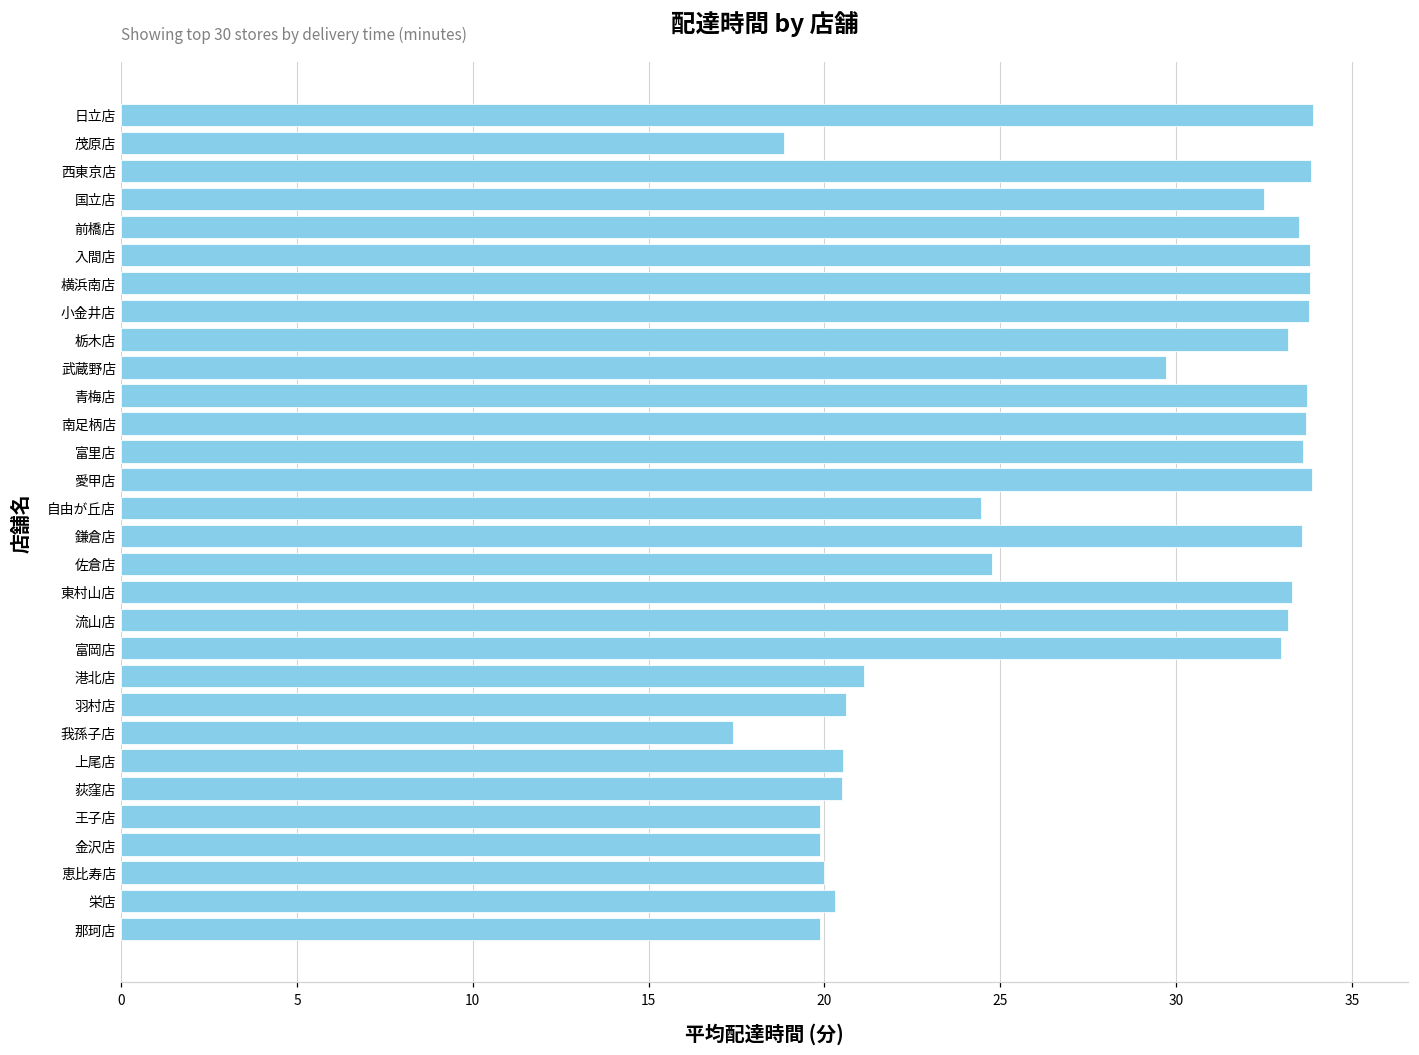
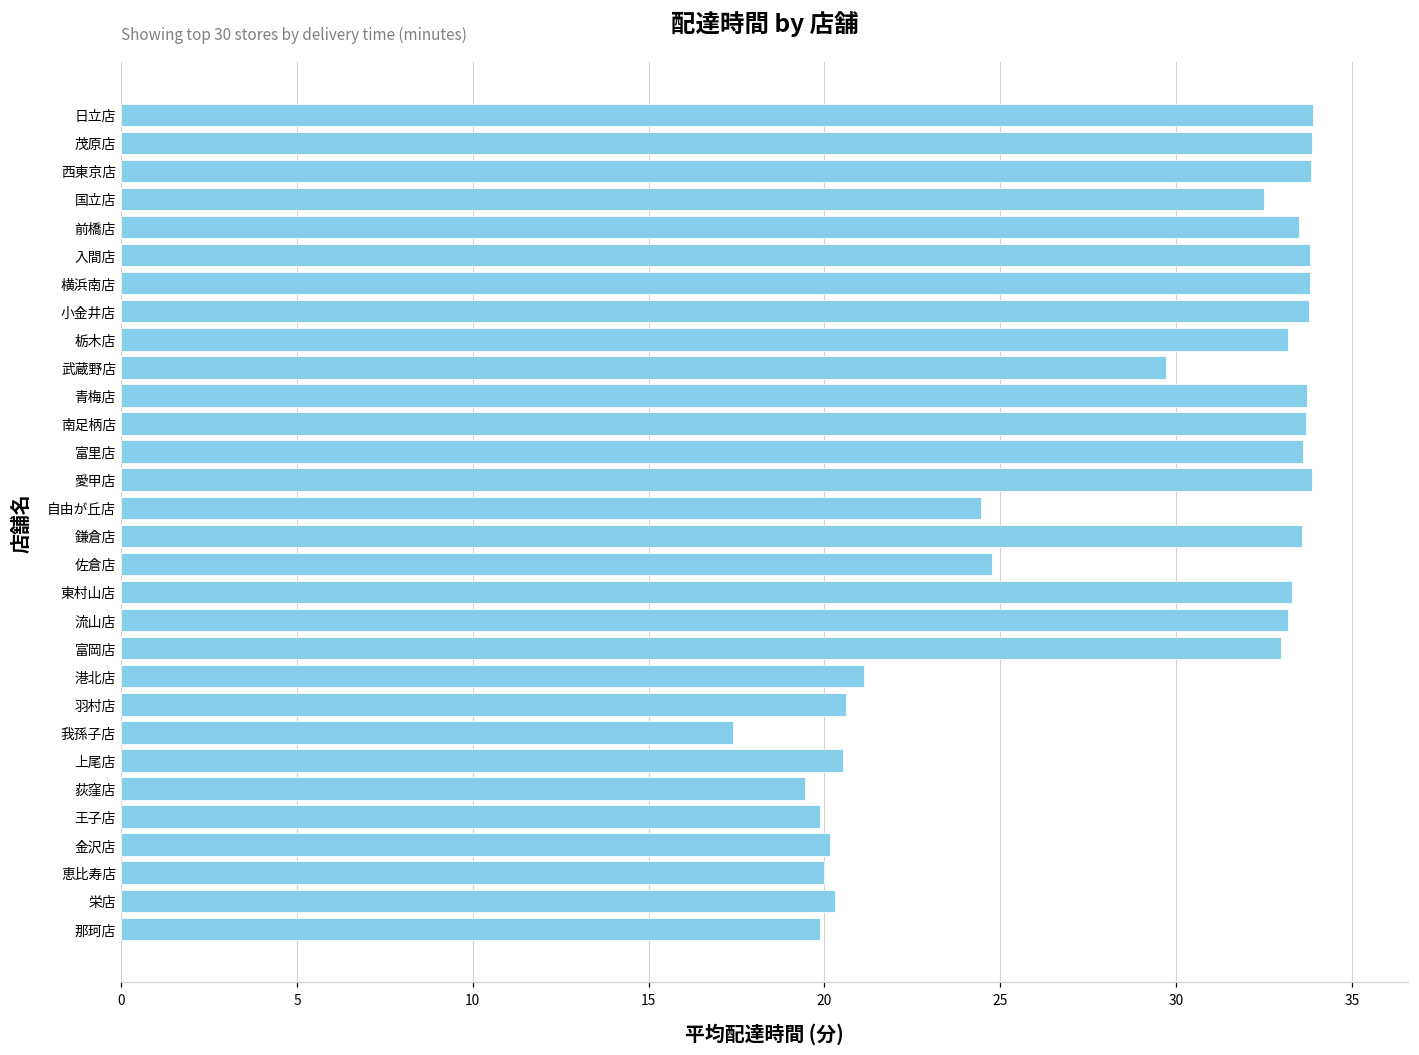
  {
    "日立店": 33.9,
-   "茂原店": 18.8,
+   "茂原店": 33.9,
    "西東京店": 33.8,
    "国立店": 32.5,
    "前橋店": 33.5,
    "入間店": 33.8,
    "横浜南店": 33.8,
    "小金井店": 33.8,
    "栃木店": 33.2,
    "武蔵野店": 29.7,
    "青梅店": 33.7,
    "南足柄店": 33.7,
    "富里店": 33.6,
    "愛甲店": 33.9,
    "自由が丘店": 24.5,
    "鎌倉店": 33.6,
    "佐倉店": 24.8,
    "東村山店": 33.3,
    "流山店": 33.2,
    "富岡店": 33.0,
    "港北店": 21.1,
    "羽村店": 20.6,
    "我孫子店": 17.4,
    "上尾店": 20.5,
-   "荻窪店": 20.5,
+   "荻窪店": 19.5,
    "王子店": 19.9,
-   "金沢店": 19.9,
+   "金沢店": 20.2,
    "恵比寿店": 20.0,
    "栄店": 20.3,
    "那珂店": 19.9
  }
